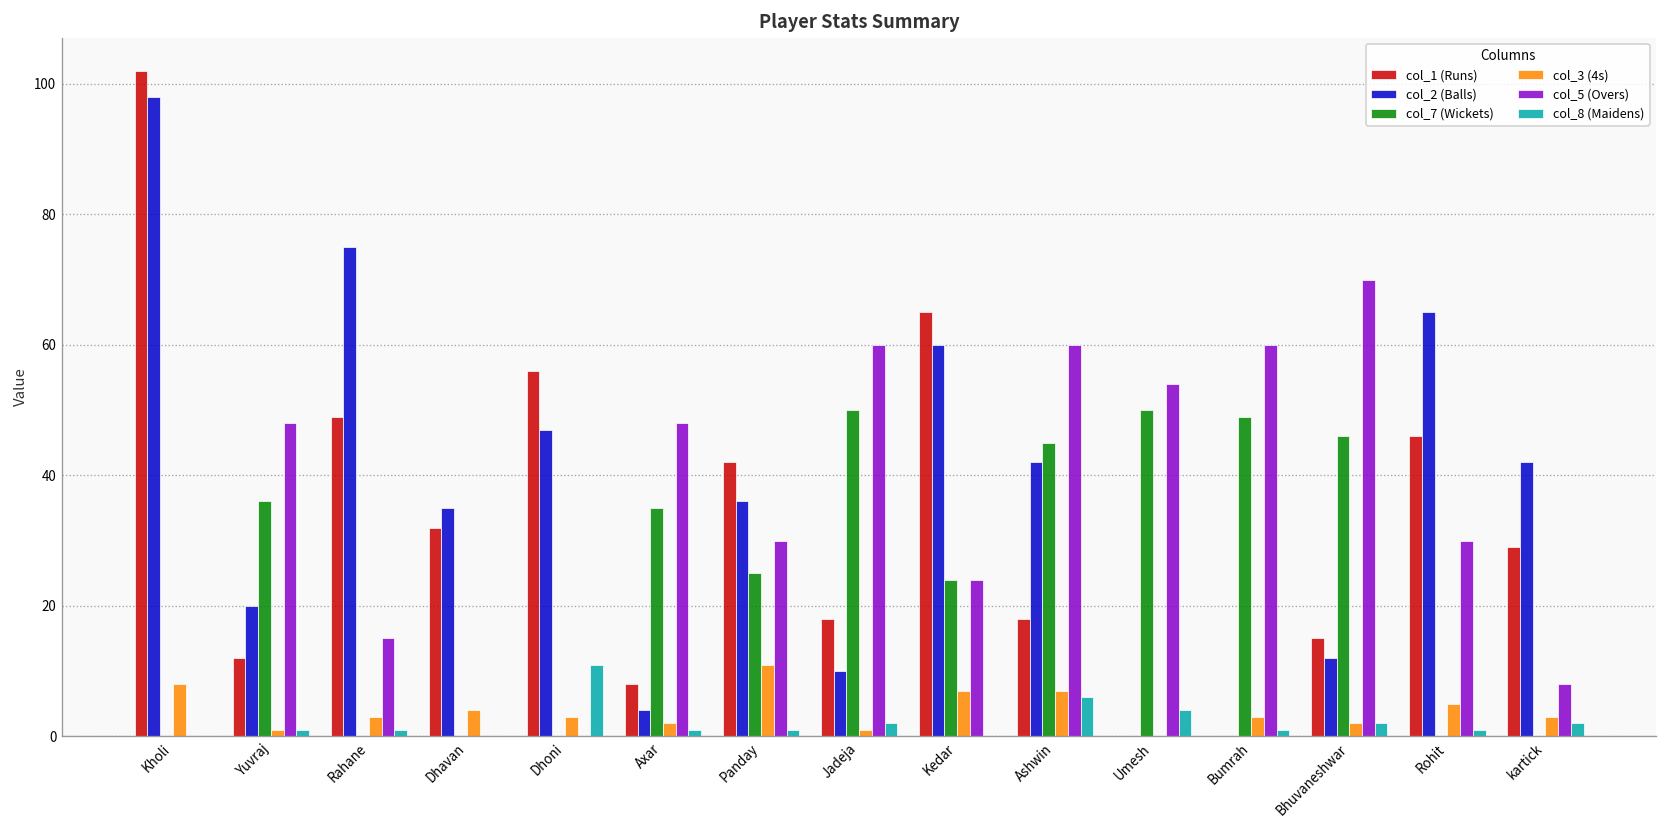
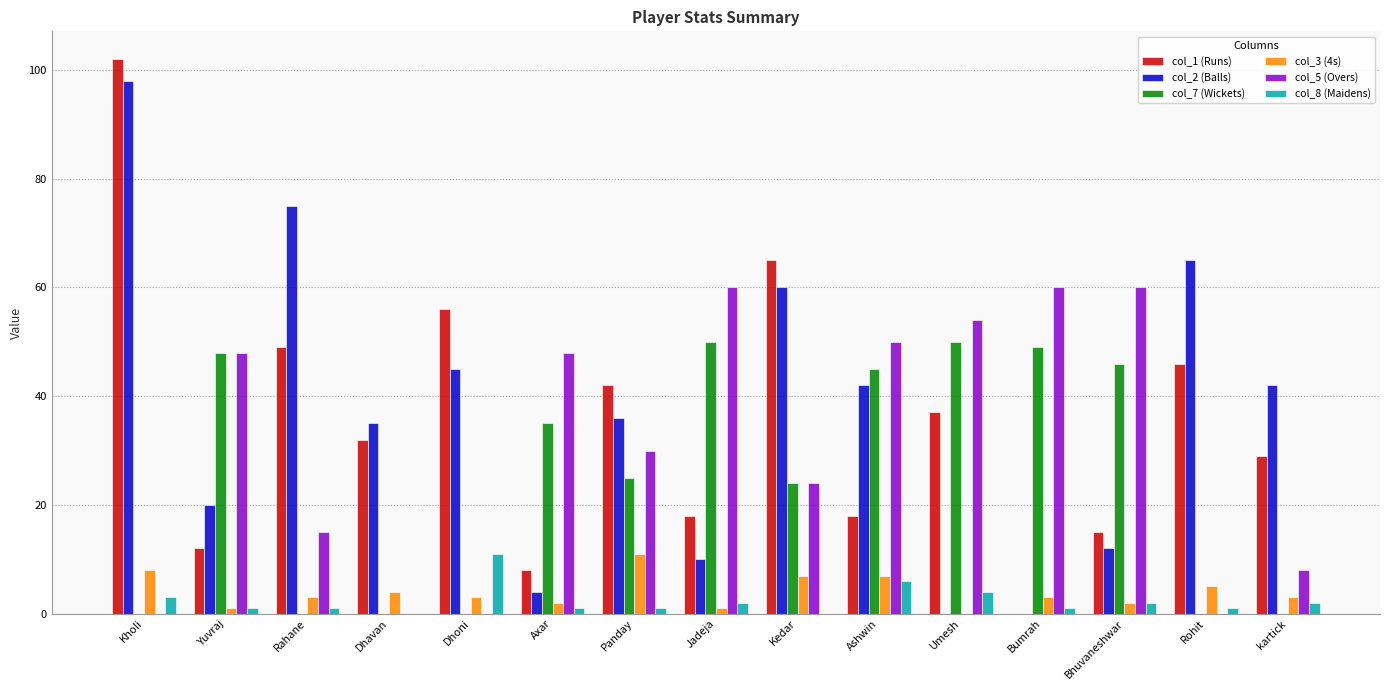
  {
    "col_1 (Runs)": {
      "Kholi": 102,
      "Yuvraj": 12,
      "Rahane": 49,
      "Dhavan": 32,
      "Dhoni": 56,
      "Axar": 8,
      "Panday": 42,
      "Jadeja": 18,
      "Kedar": 65,
      "Ashwin": 18,
-     "Umesh": 0,
+     "Umesh": 37,
      "Bumrah": 0,
      "Bhuvaneshwar": 15,
      "Rohit": 46,
      "kartick": 29
    },
    "col_2 (Balls)": {
      "Kholi": 98,
      "Yuvraj": 20,
      "Rahane": 75,
      "Dhavan": 35,
-     "Dhoni": 47,
+     "Dhoni": 45,
      "Axar": 4,
      "Panday": 36,
      "Jadeja": 10,
      "Kedar": 60,
      "Ashwin": 42,
      "Umesh": 0,
      "Bumrah": 0,
      "Bhuvaneshwar": 12,
      "Rohit": 65,
      "kartick": 42
    },
    "col_7 (Wickets)": {
      "Kholi": 0,
-     "Yuvraj": 36,
+     "Yuvraj": 48,
      "Rahane": 0,
      "Dhavan": 0,
      "Dhoni": 0,
      "Axar": 35,
      "Panday": 25,
      "Jadeja": 50,
      "Kedar": 24,
      "Ashwin": 45,
      "Umesh": 50,
      "Bumrah": 49,
      "Bhuvaneshwar": 46,
      "Rohit": 0,
      "kartick": 0
    },
    "col_3 (4s)": {
      "Kholi": 8,
      "Yuvraj": 1,
      "Rahane": 3,
      "Dhavan": 4,
      "Dhoni": 3,
      "Axar": 2,
      "Panday": 11,
      "Jadeja": 1,
      "Kedar": 7,
      "Ashwin": 7,
      "Umesh": 0,
      "Bumrah": 3,
      "Bhuvaneshwar": 2,
      "Rohit": 5,
      "kartick": 3
    },
    "col_5 (Overs)": {
      "Kholi": 0,
      "Yuvraj": 48,
      "Rahane": 15,
      "Dhavan": 0,
      "Dhoni": 0,
      "Axar": 48,
      "Panday": 30,
      "Jadeja": 60,
      "Kedar": 24,
-     "Ashwin": 60,
+     "Ashwin": 50,
      "Umesh": 54,
      "Bumrah": 60,
-     "Bhuvaneshwar": 70,
-     "Rohit": 30,
+     "Bhuvaneshwar": 60,
+     "Rohit": 0,
      "kartick": 8
    },
    "col_8 (Maidens)": {
-     "Kholi": 0,
+     "Kholi": 3,
      "Yuvraj": 1,
      "Rahane": 1,
      "Dhavan": 0,
      "Dhoni": 11,
      "Axar": 1,
      "Panday": 1,
      "Jadeja": 2,
      "Kedar": 0,
      "Ashwin": 6,
      "Umesh": 4,
      "Bumrah": 1,
      "Bhuvaneshwar": 2,
      "Rohit": 1,
      "kartick": 2
    }
  }
